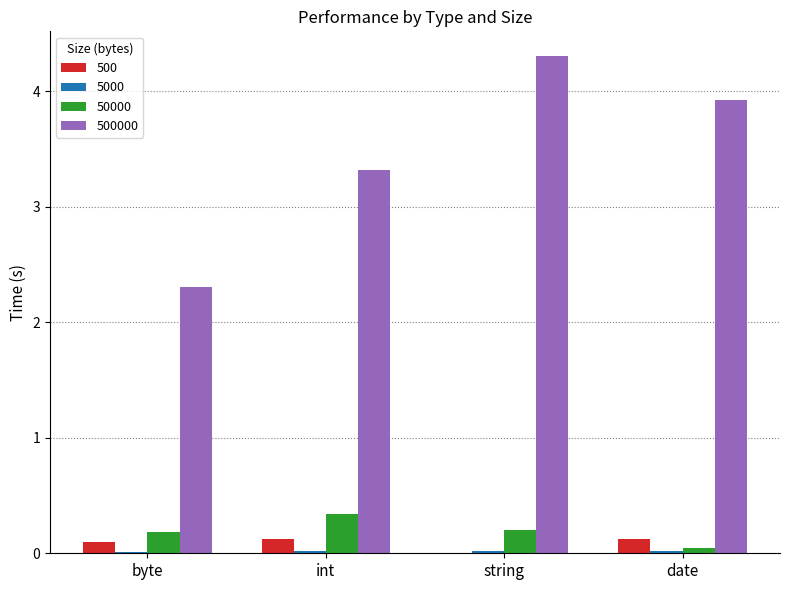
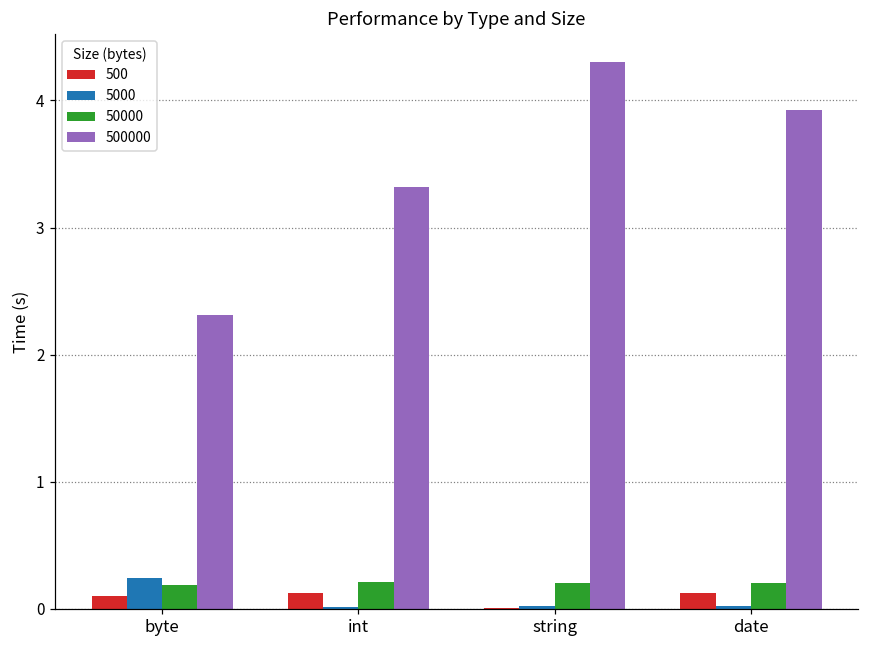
  {
    "500": {
      "byte": 0.10,
      "int": 0.12,
      "date": 0.12
    },
    "5000": {
-     "byte": 0.02
+     "byte": 0.24
    },
    "50000": {
      "byte": 0.18,
-     "int": 0.34,
+     "int": 0.21,
      "string": 0.20,
-     "date": 0.04
+     "date": 0.20
    },
    "500000": {
      "byte": 2.31,
      "int": 3.32,
      "string": 4.30,
      "date": 3.93
    }
  }
